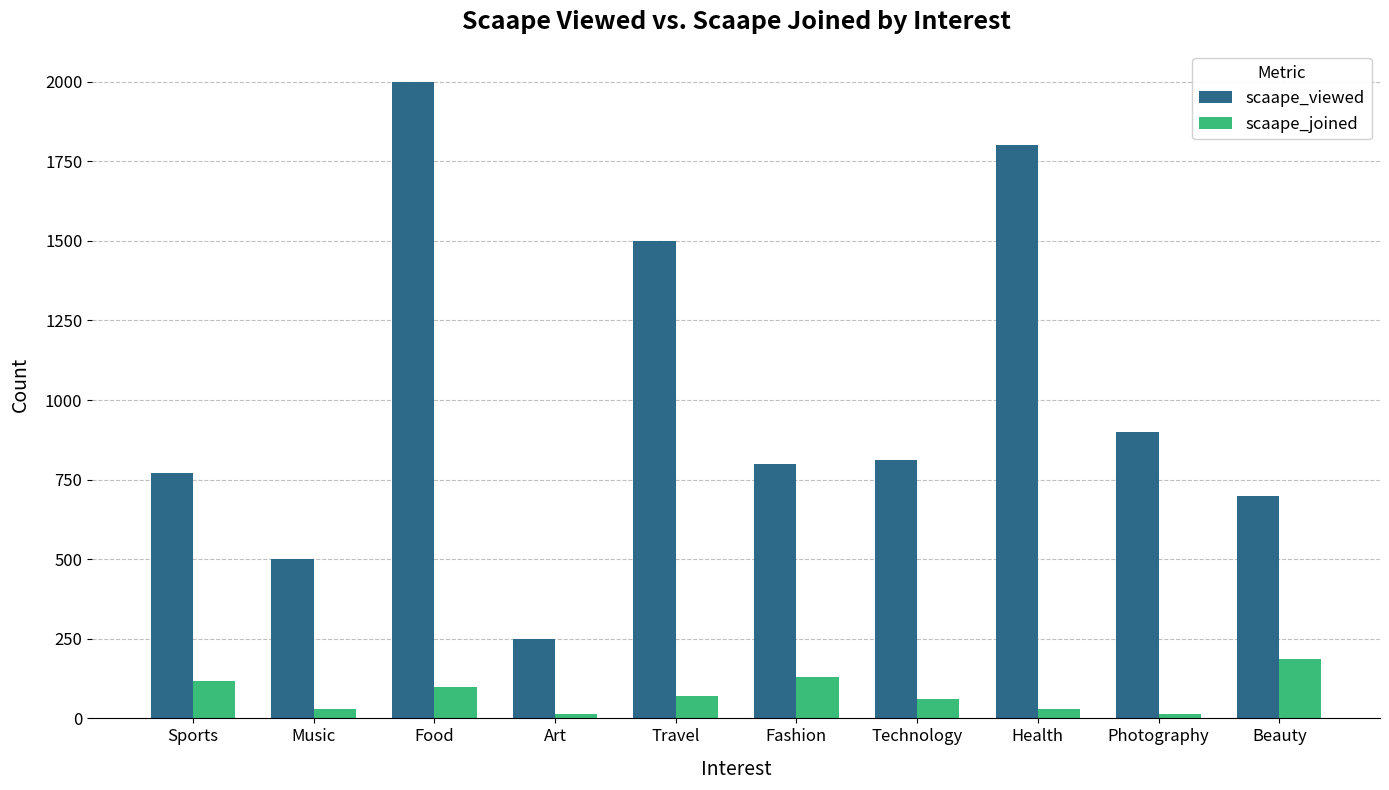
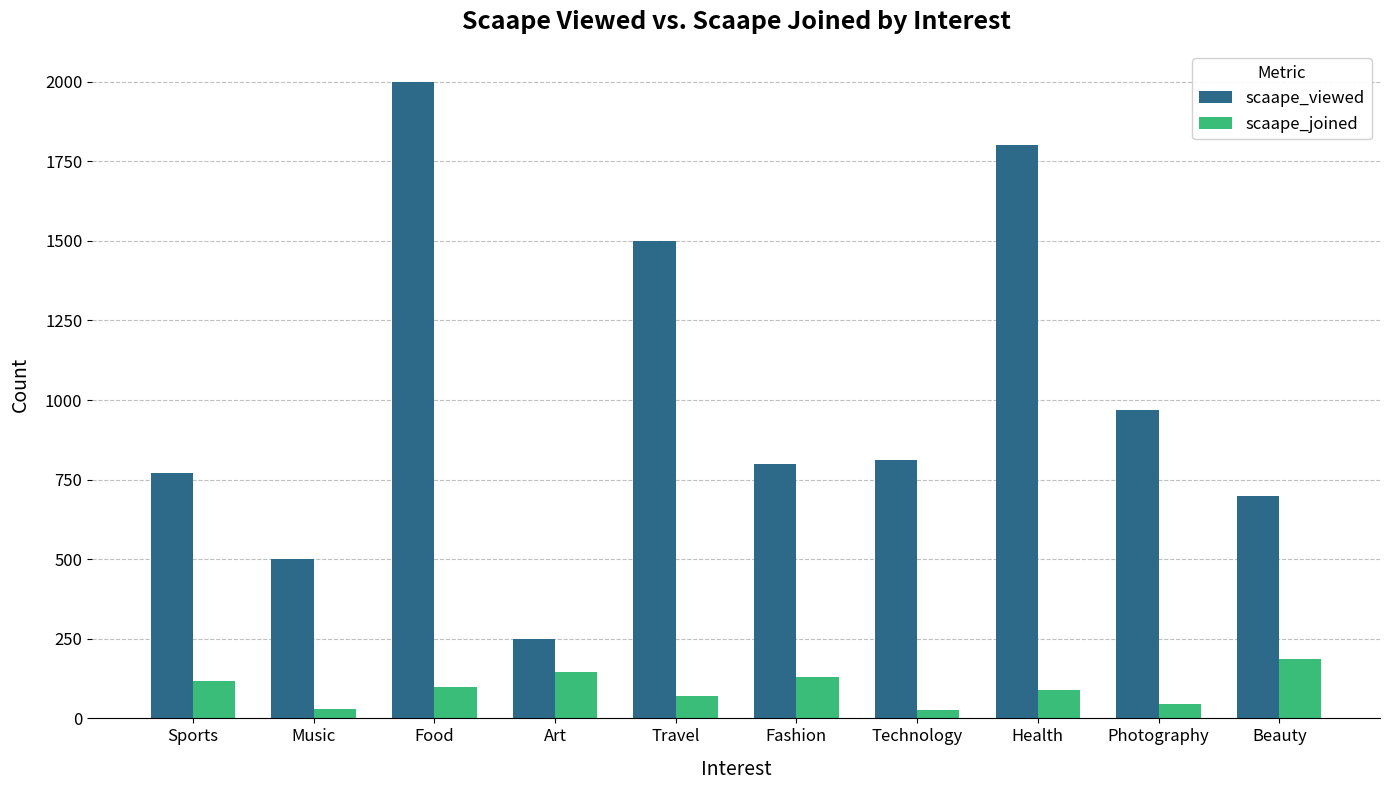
  {
    "scaape_viewed": {
      "Sports": 770,
      "Music": 500,
      "Food": 2000,
      "Art": 250,
      "Travel": 1500,
      "Fashion": 800,
      "Technology": 810,
      "Health": 1800,
-     "Photography": 900,
+     "Photography": 970,
      "Beauty": 700
    },
    "scaape_joined": {
      "Sports": 120,
      "Music": 30,
      "Food": 100,
-     "Art": 20,
+     "Art": 150,
      "Travel": 70,
      "Fashion": 130,
-     "Technology": 60,
-     "Health": 30,
-     "Photography": 20,
+     "Technology": 30,
+     "Health": 90,
+     "Photography": 50,
      "Beauty": 190
    }
  }
